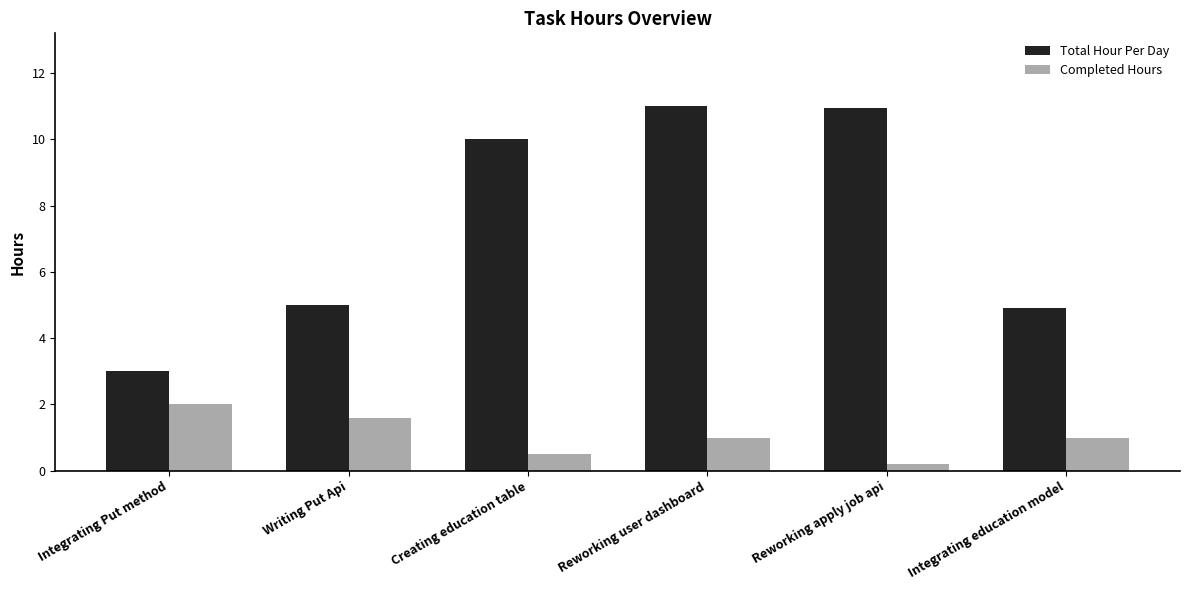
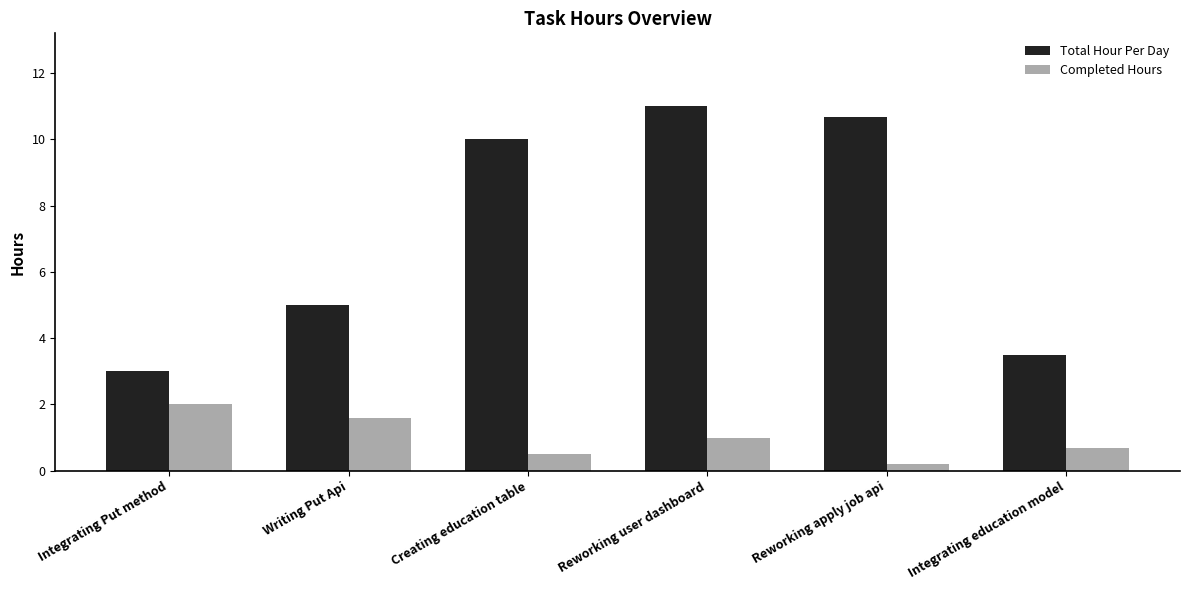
  {
    "Total Hour Per Day": {
      "Integrating Put method": 3.0,
      "Writing Put Api": 5.0,
      "Creating education table": 10.0,
      "Reworking user dashboard": 11.0,
-     "Reworking apply job api": 11.0,
-     "Integrating education model": 4.9
+     "Reworking apply job api": 10.7,
+     "Integrating education model": 3.5
    },
    "Completed Hours": {
      "Integrating Put method": 2.0,
      "Writing Put Api": 1.6,
      "Creating education table": 0.5,
      "Reworking user dashboard": 1.0,
      "Reworking apply job api": 0.2,
-     "Integrating education model": 1.0
+     "Integrating education model": 0.7
    }
  }
